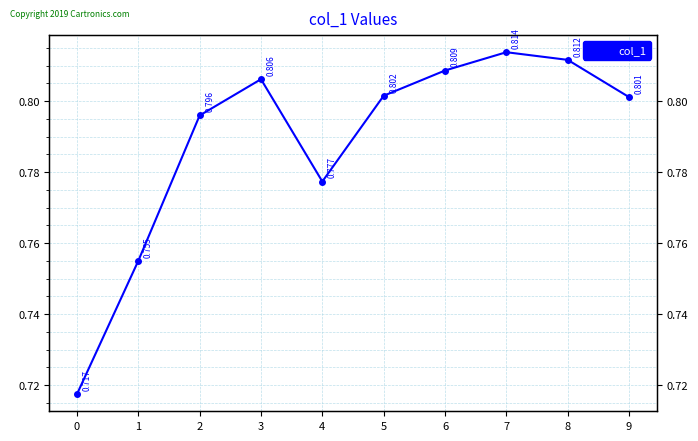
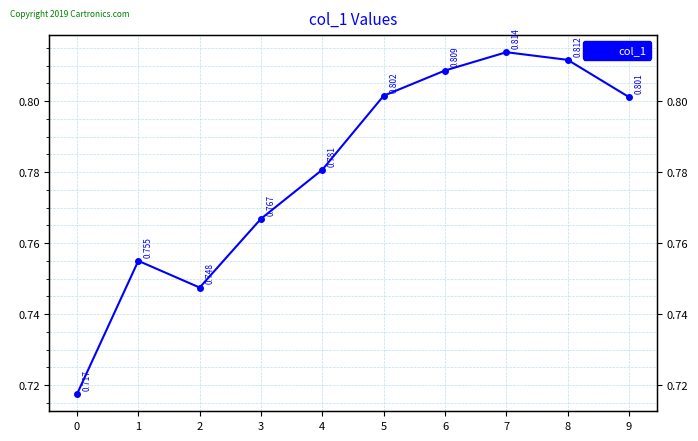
  {
    "0": 0.717,
    "1": 0.755,
-   "2": 0.796,
-   "3": 0.806,
-   "4": 0.777,
+   "2": 0.748,
+   "3": 0.767,
+   "4": 0.781,
    "5": 0.802,
    "6": 0.809,
    "7": 0.814,
    "8": 0.812,
    "9": 0.801
  }
